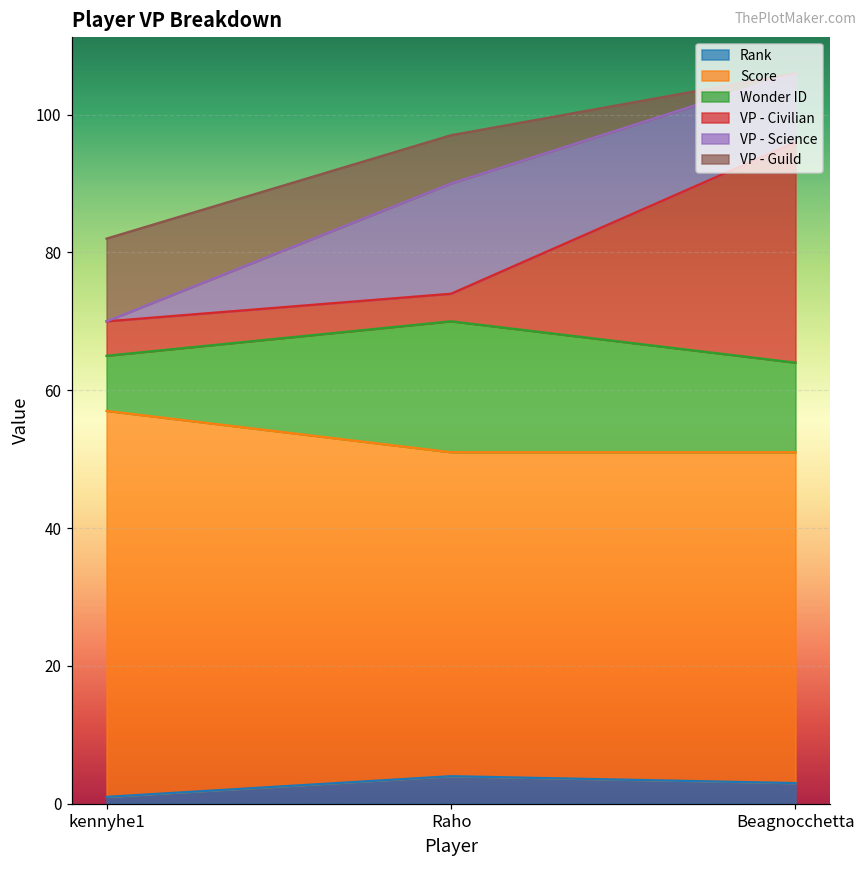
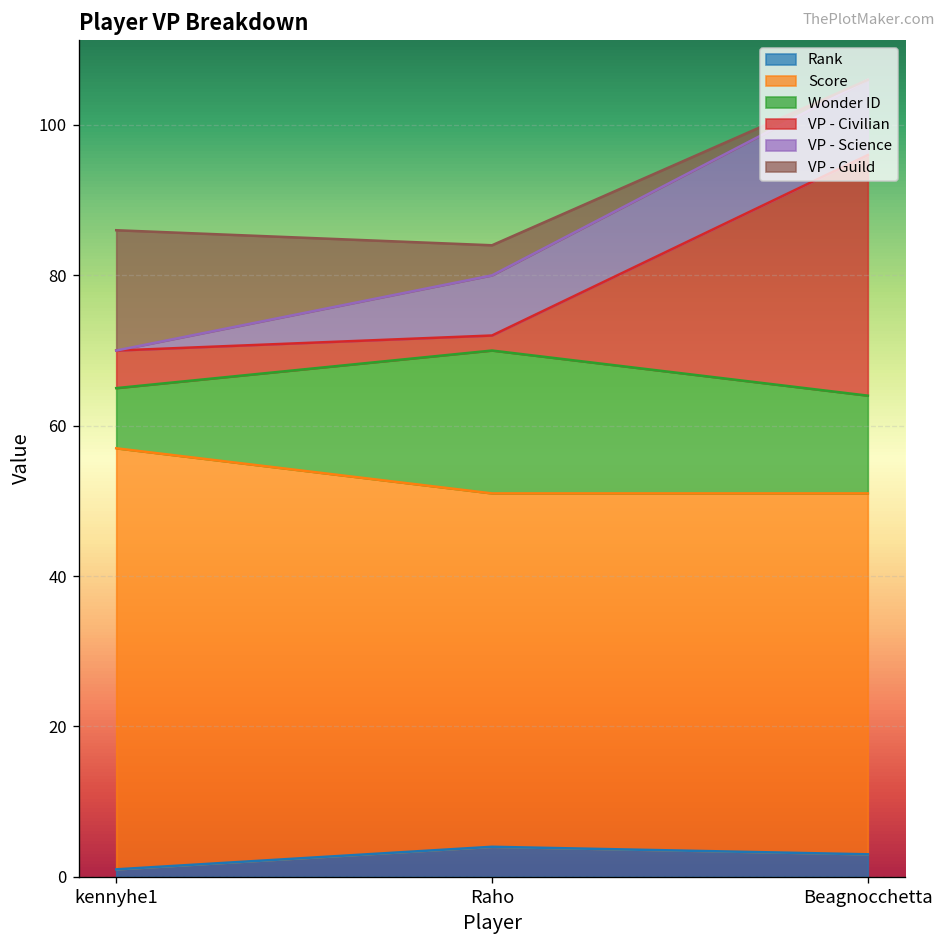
  {
    "Rank": {
      "kennyhe1": 1,
      "Raho": 4,
      "Beagnocchetta": 3
    },
    "Score": {
      "kennyhe1": 56,
      "Raho": 47,
      "Beagnocchetta": 48
    },
    "Wonder ID": {
      "kennyhe1": 8,
      "Raho": 19,
      "Beagnocchetta": 13
    },
    "VP - Civilian": {
-     "Raho": 4
+     "Raho": 2
    },
    "VP - Science": {
-     "Raho": 16
+     "Raho": 8
    },
    "VP - Guild": {
-     "kennyhe1": 12,
-     "Raho": 7
+     "kennyhe1": 16,
+     "Raho": 4
    }
  }
